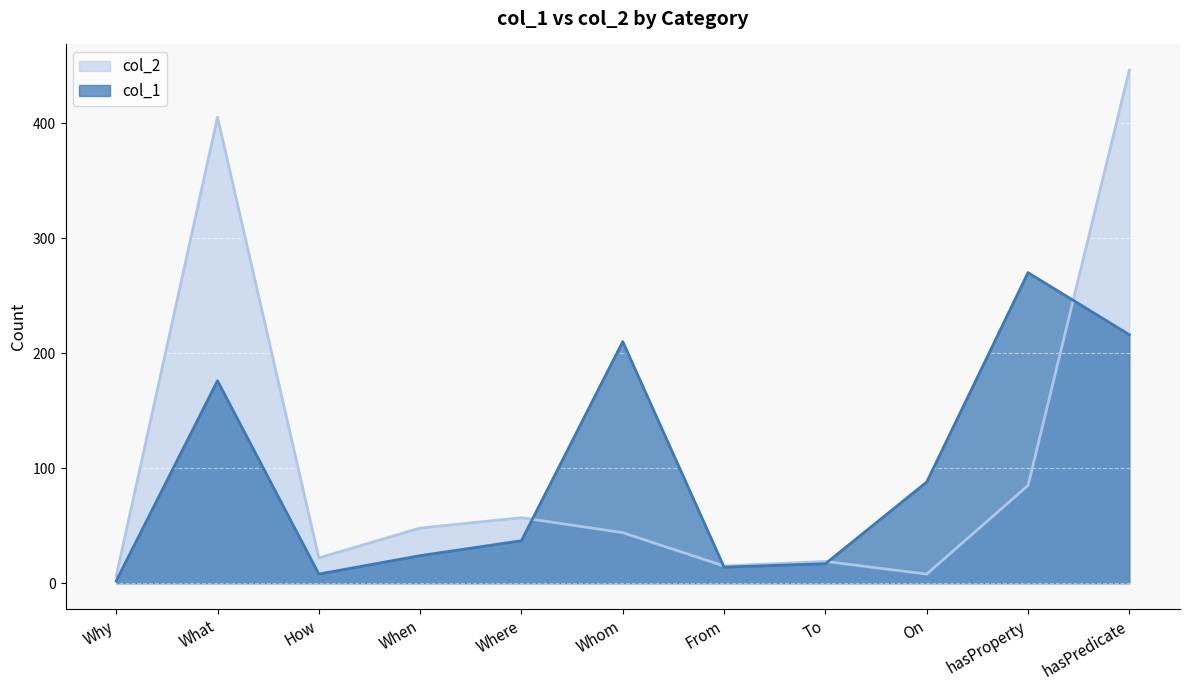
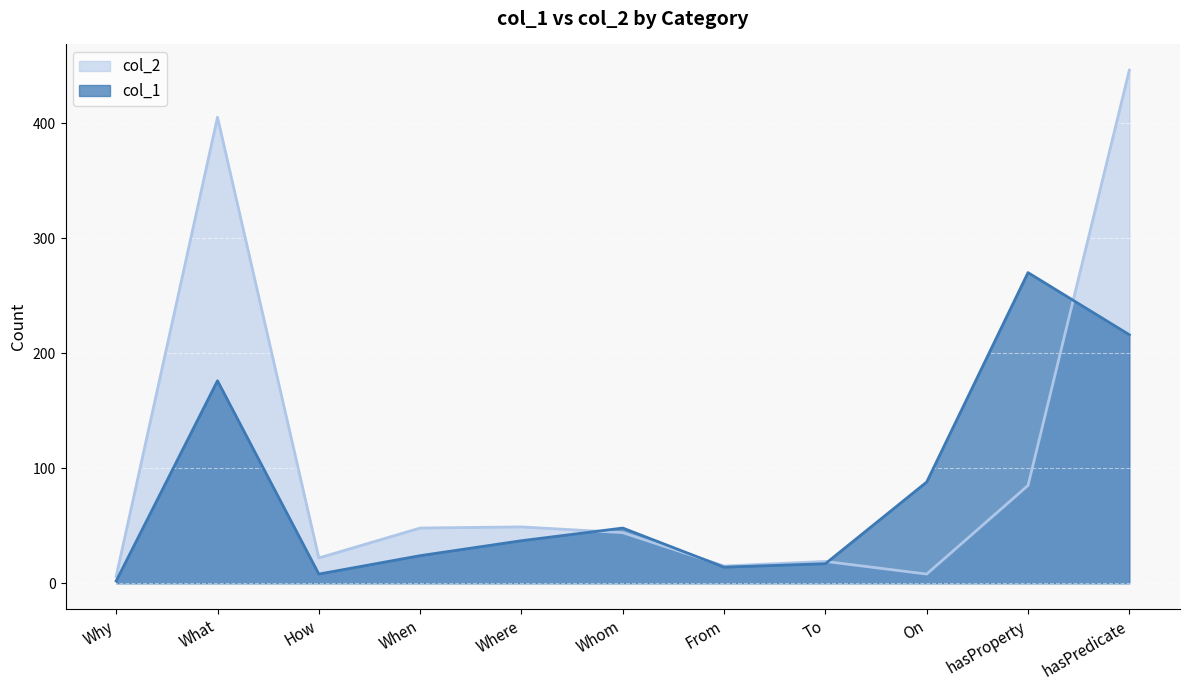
  {
    "col_2": {
      "Why": 6,
      "What": 405,
      "How": 22,
      "When": 48,
-     "Where": 57,
+     "Where": 49,
      "Whom": 44,
      "On": 8,
      "hasProperty": 85,
      "hasPredicate": 446
    },
    "col_1": {
      "Why": 2,
      "What": 176,
      "How": 8,
      "When": 24,
      "Where": 37,
-     "Whom": 210,
+     "Whom": 48,
      "On": 88,
      "hasProperty": 270,
      "hasPredicate": 216
    }
  }
